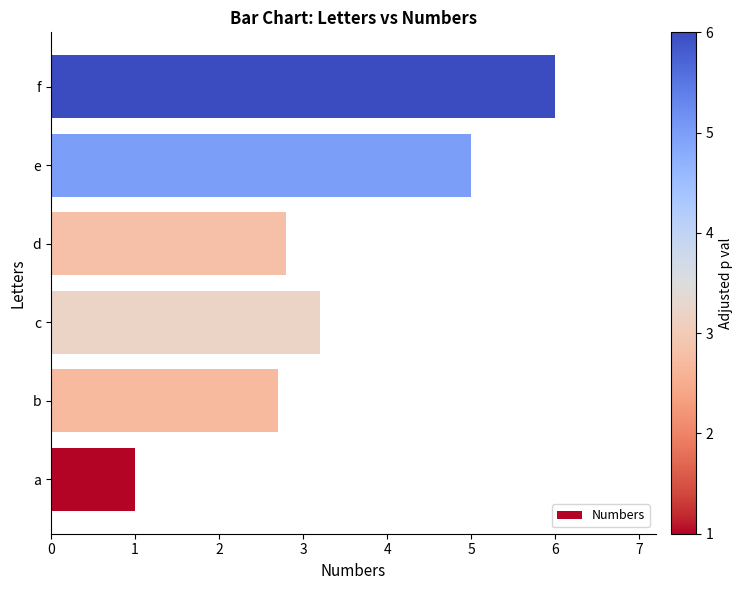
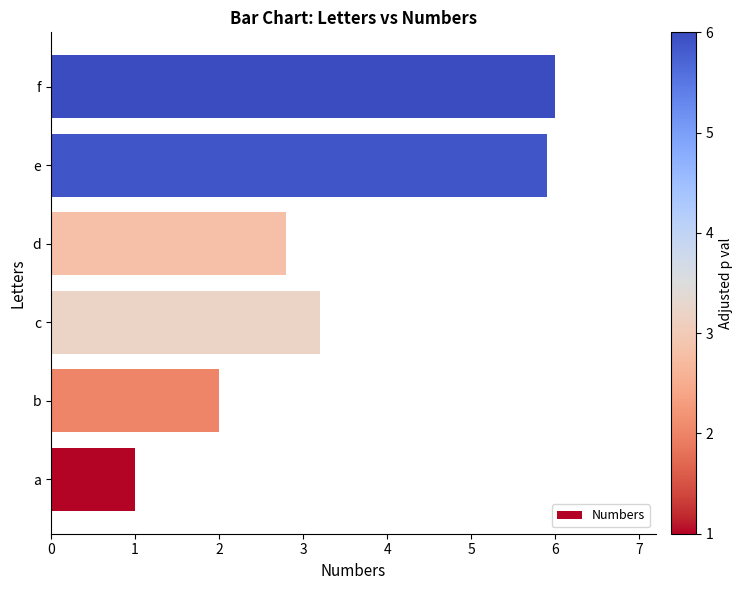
  {
    "f": 6.0,
-   "e": 5.0,
+   "e": 5.9,
    "d": 2.8,
    "c": 3.2,
-   "b": 2.7,
+   "b": 2.0,
    "a": 1.0
  }
